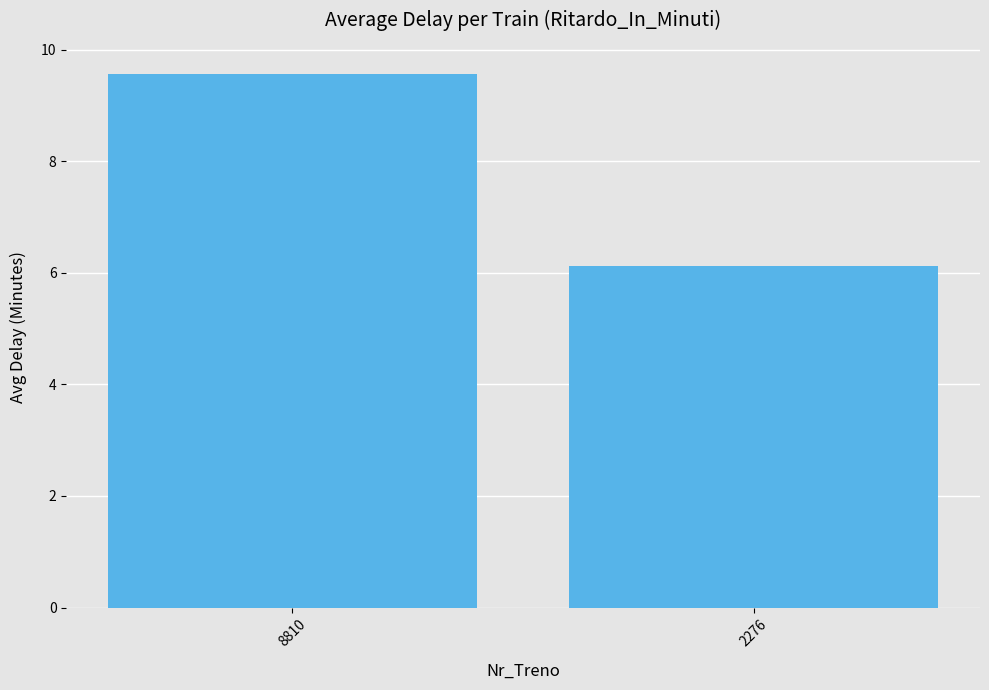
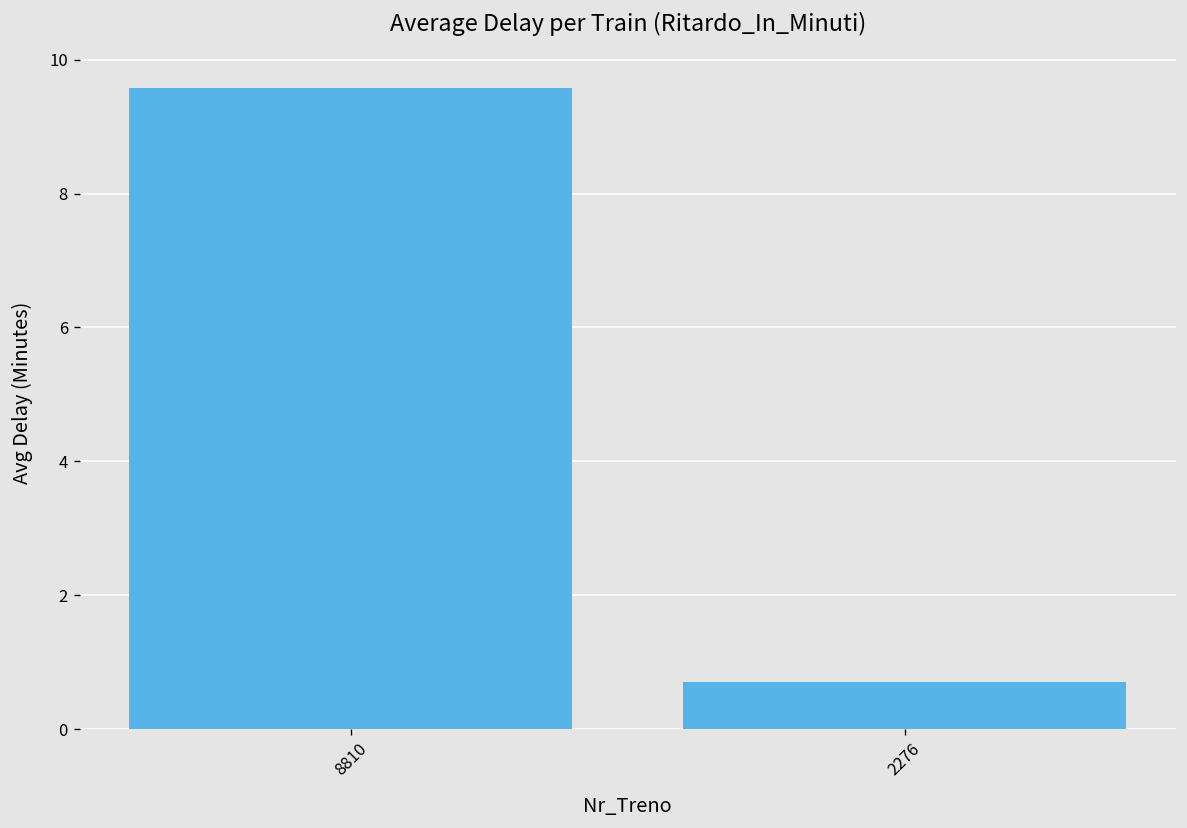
  {
    "8810": 9.6,
-   "2276": 6.1
+   "2276": 0.7
  }
